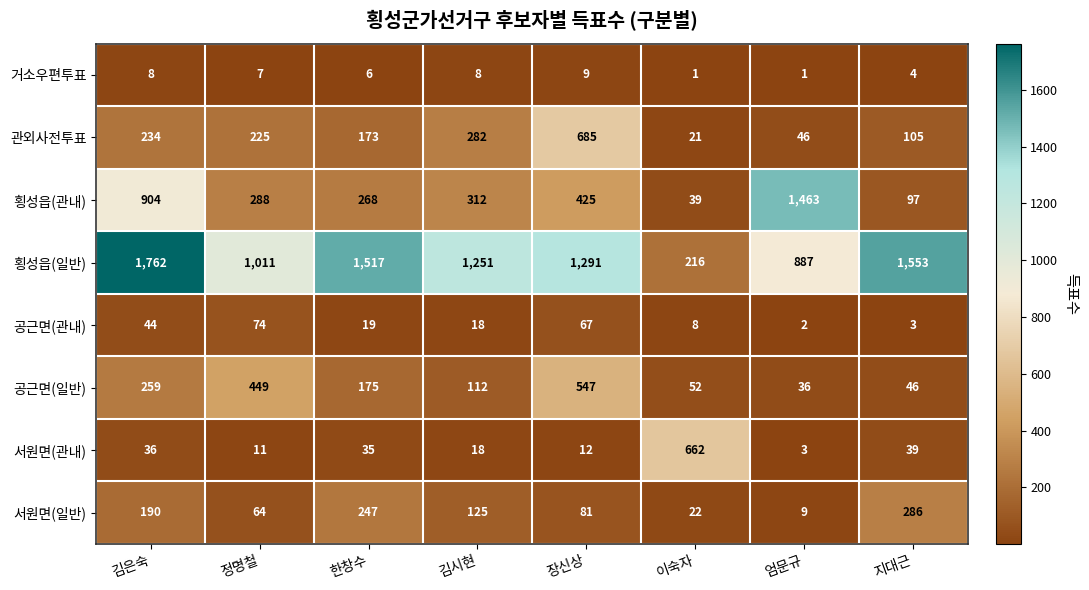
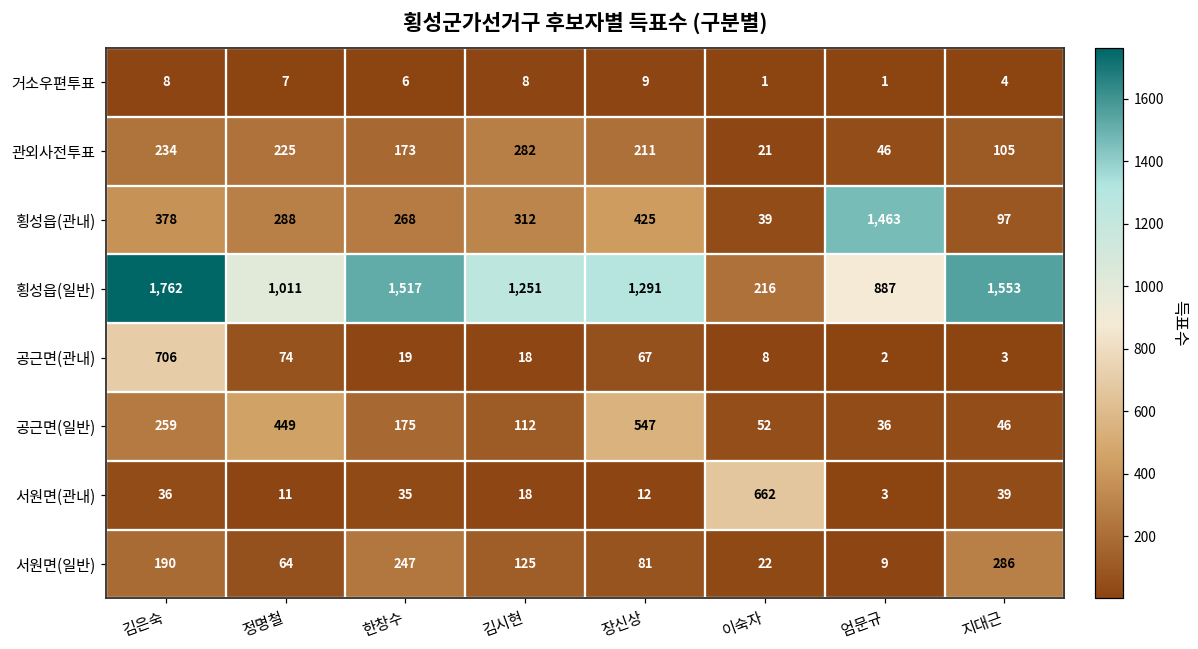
  {
    "거소우편투표": {
      "김은숙": "8",
      "정명철": "7",
      "한창수": "6",
      "김시현": "8",
      "장신상": "9",
      "이숙자": "1",
      "엄문규": "1",
      "지대근": "4"
    },
    "관외사전투표": {
      "김은숙": "234",
      "정명철": "225",
      "한창수": "173",
      "김시현": "282",
-     "장신상": "685",
+     "장신상": "211",
      "이숙자": "21",
      "엄문규": "46",
      "지대근": "105"
    },
    "횡성읍(관내)": {
-     "김은숙": "904",
+     "김은숙": "378",
      "정명철": "288",
      "한창수": "268",
      "김시현": "312",
      "장신상": "425",
      "이숙자": "39",
      "엄문규": "1,463",
      "지대근": "97"
    },
    "횡성읍(일반)": {
      "김은숙": "1,762",
      "정명철": "1,011",
      "한창수": "1,517",
      "김시현": "1,251",
      "장신상": "1,291",
      "이숙자": "216",
      "엄문규": "887",
      "지대근": "1,553"
    },
    "공근면(관내)": {
-     "김은숙": "44",
+     "김은숙": "706",
      "정명철": "74",
      "한창수": "19",
      "김시현": "18",
      "장신상": "67",
      "이숙자": "8",
      "엄문규": "2",
      "지대근": "3"
    },
    "공근면(일반)": {
      "김은숙": "259",
      "정명철": "449",
      "한창수": "175",
      "김시현": "112",
      "장신상": "547",
      "이숙자": "52",
      "엄문규": "36",
      "지대근": "46"
    },
    "서원면(관내)": {
      "김은숙": "36",
      "정명철": "11",
      "한창수": "35",
      "김시현": "18",
      "장신상": "12",
      "이숙자": "662",
      "엄문규": "3",
      "지대근": "39"
    },
    "서원면(일반)": {
      "김은숙": "190",
      "정명철": "64",
      "한창수": "247",
      "김시현": "125",
      "장신상": "81",
      "이숙자": "22",
      "엄문규": "9",
      "지대근": "286"
    }
  }
